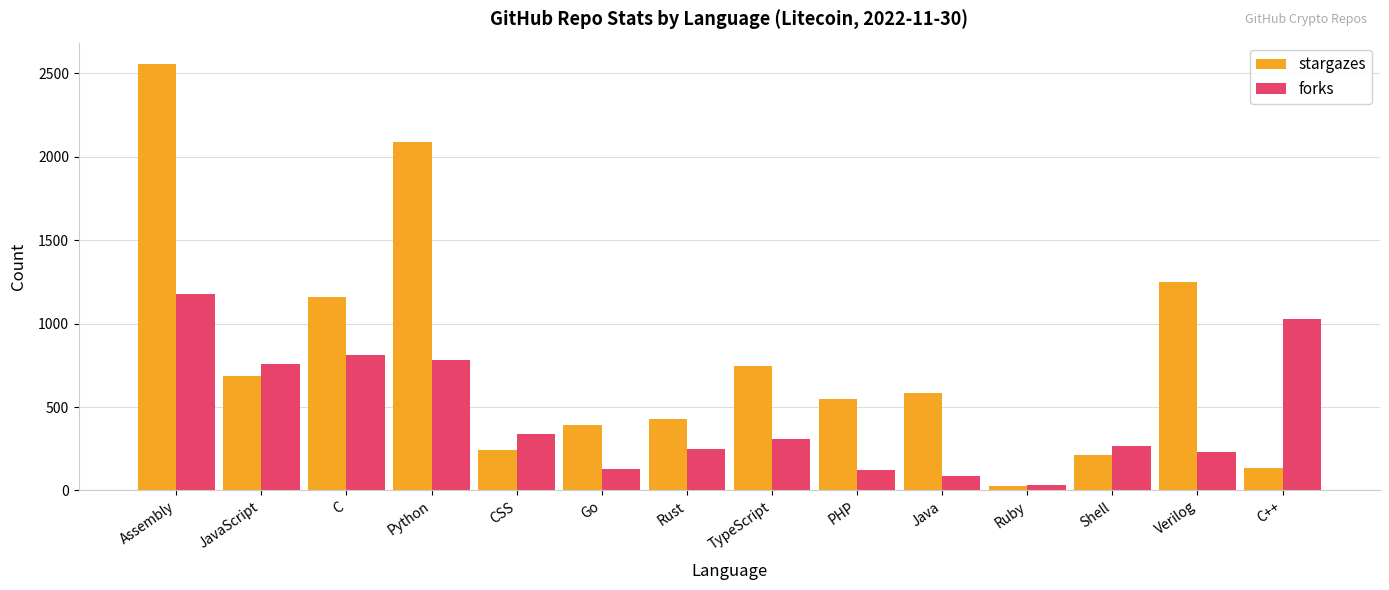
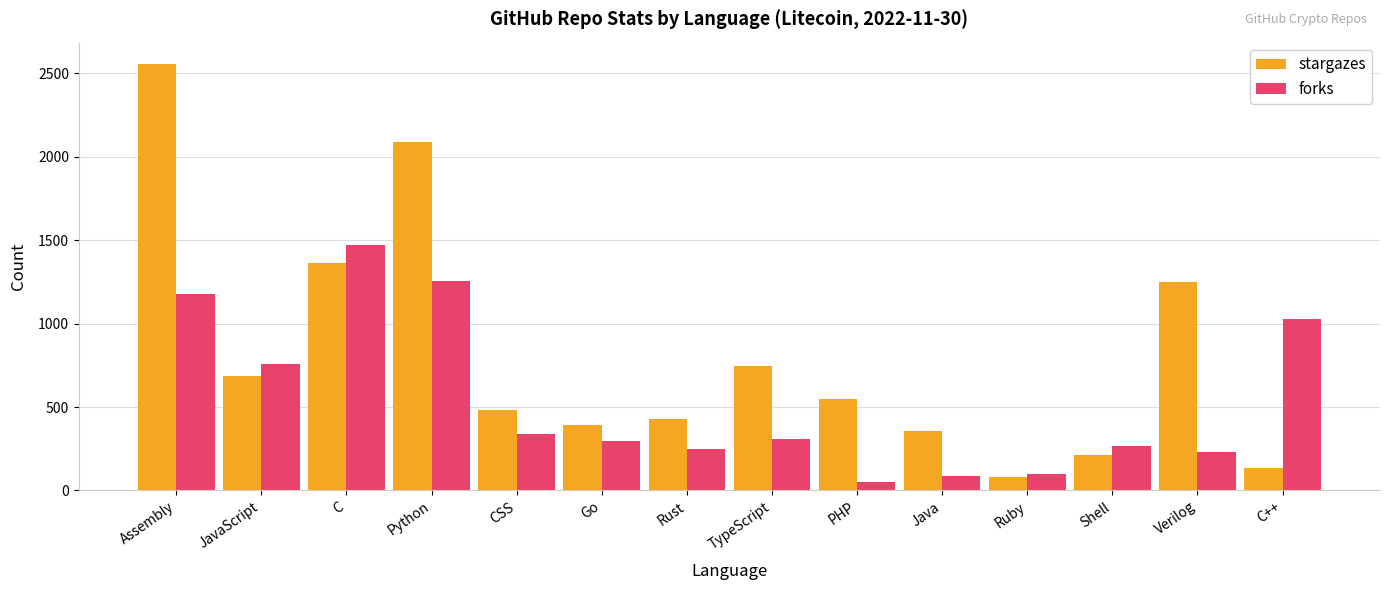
  {
    "stargazes": {
      "Assembly": 2560,
      "JavaScript": 690,
-     "C": 1160,
+     "C": 1360,
      "Python": 2090,
-     "CSS": 240,
+     "CSS": 480,
      "Go": 390,
      "Rust": 430,
      "TypeScript": 750,
      "PHP": 550,
-     "Java": 580,
-     "Ruby": 30,
+     "Java": 360,
+     "Ruby": 80,
      "Shell": 210,
      "Verilog": 1250,
      "C++": 140
    },
    "forks": {
      "Assembly": 1180,
      "JavaScript": 760,
-     "C": 810,
-     "Python": 780,
+     "C": 1470,
+     "Python": 1260,
      "CSS": 340,
-     "Go": 130,
+     "Go": 300,
      "Rust": 250,
      "TypeScript": 310,
-     "PHP": 130,
+     "PHP": 50,
      "Java": 90,
-     "Ruby": 30,
+     "Ruby": 100,
      "Shell": 270,
      "Verilog": 230,
      "C++": 1030
    }
  }
